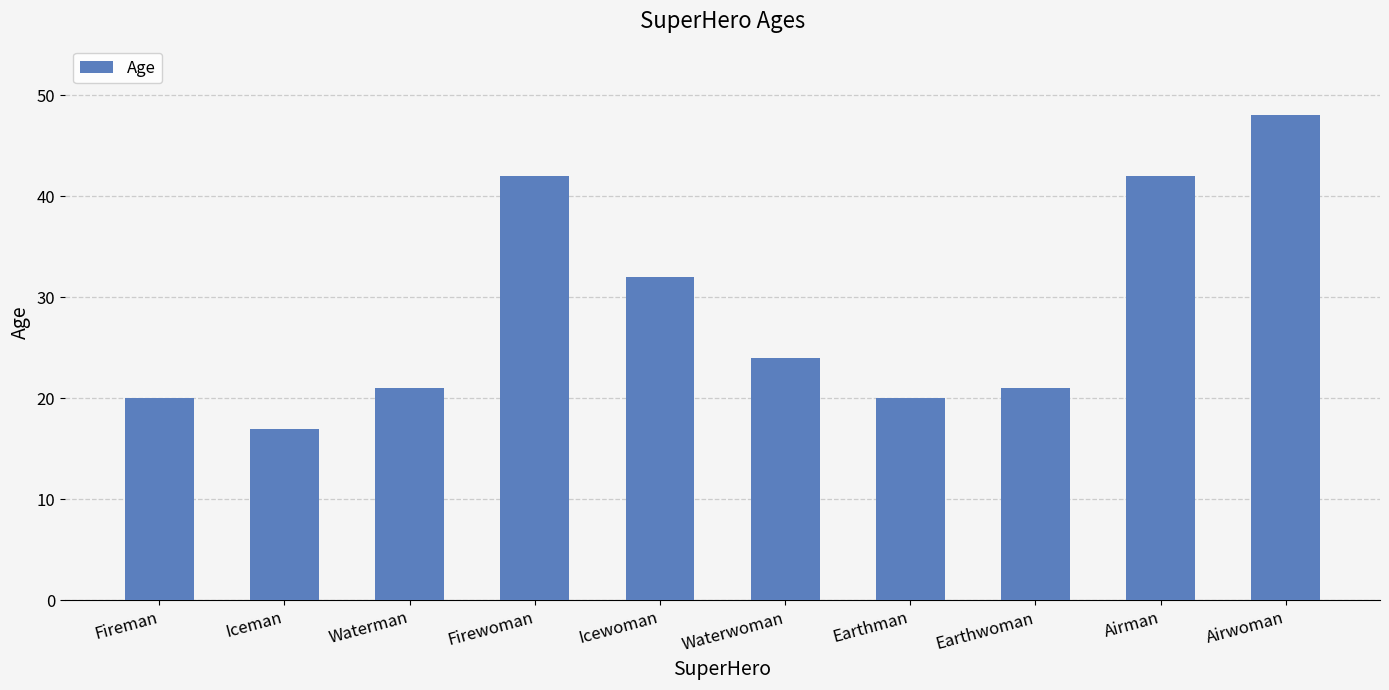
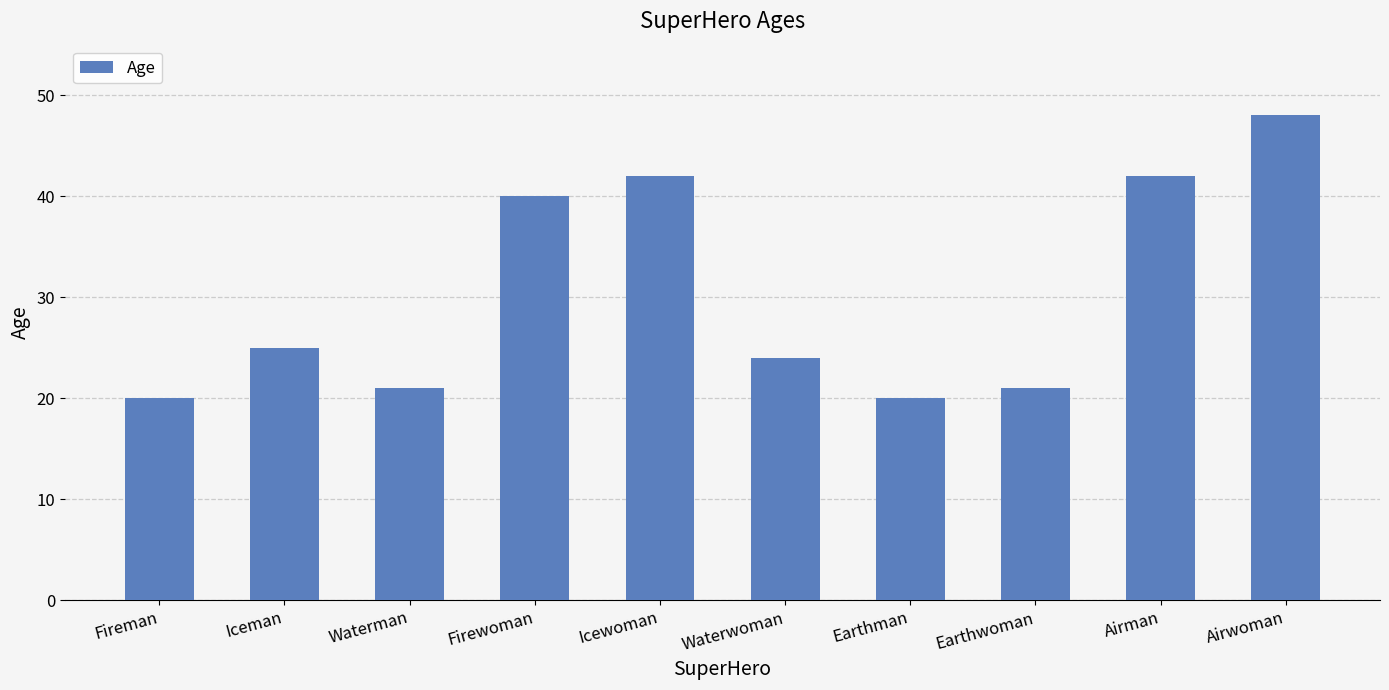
  {
    "Fireman": 20,
-   "Iceman": 17,
+   "Iceman": 25,
    "Waterman": 21,
-   "Firewoman": 42,
-   "Icewoman": 32,
+   "Firewoman": 40,
+   "Icewoman": 42,
    "Waterwoman": 24,
    "Earthman": 20,
    "Earthwoman": 21,
    "Airman": 42,
    "Airwoman": 48
  }
